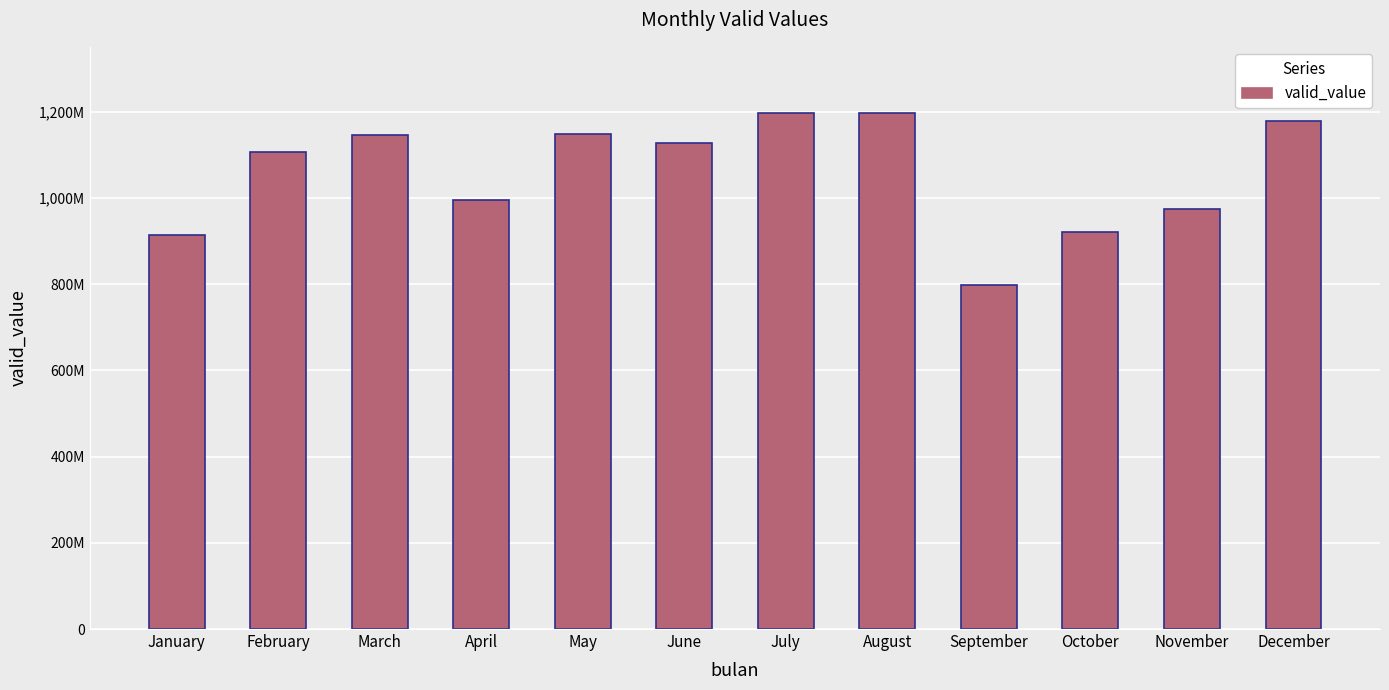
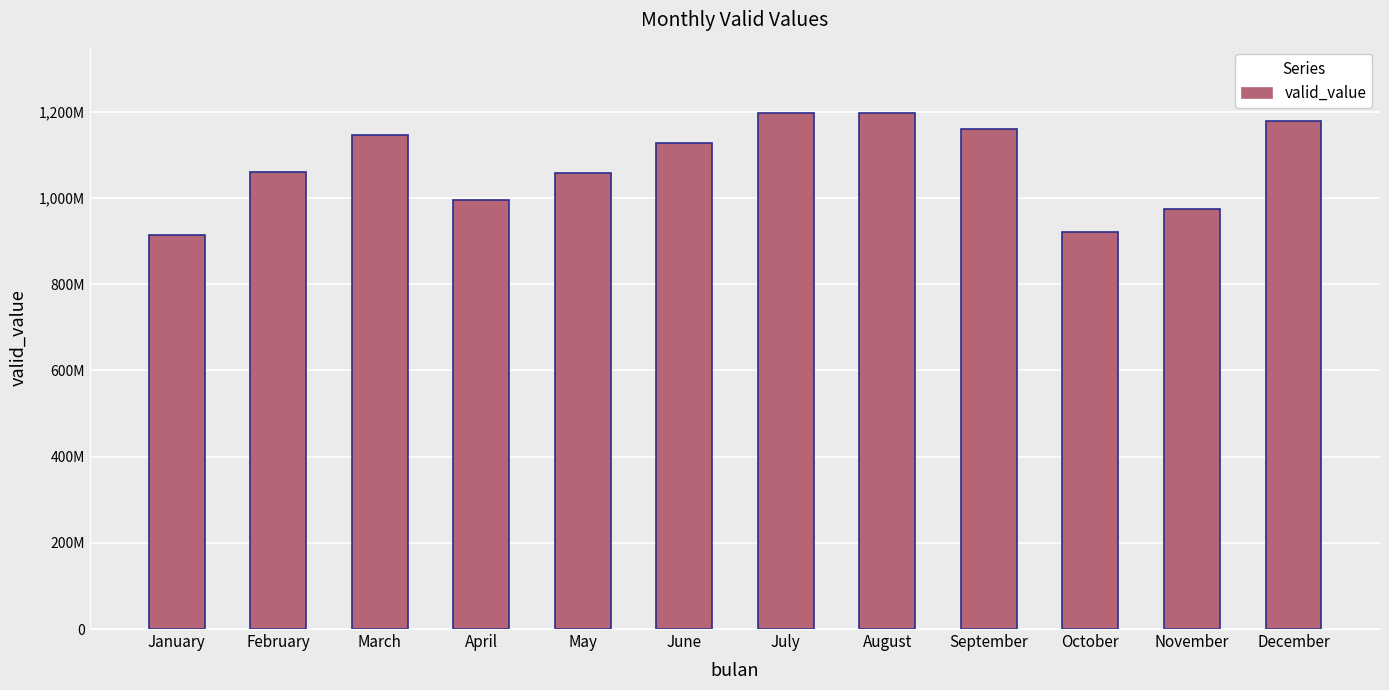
  {
    "January": "910,000,000",
-   "February": "1,110,000,000",
+   "February": "1,060,000,000",
    "March": "1,150,000,000",
    "April": "990,000,000",
-   "May": "1,150,000,000",
+   "May": "1,060,000,000",
    "June": "1,130,000,000",
    "July": "1,200,000,000",
    "August": "1,200,000,000",
-   "September": "800,000,000",
+   "September": "1,160,000,000",
    "October": "920,000,000",
    "November": "970,000,000",
    "December": "1,180,000,000"
  }
